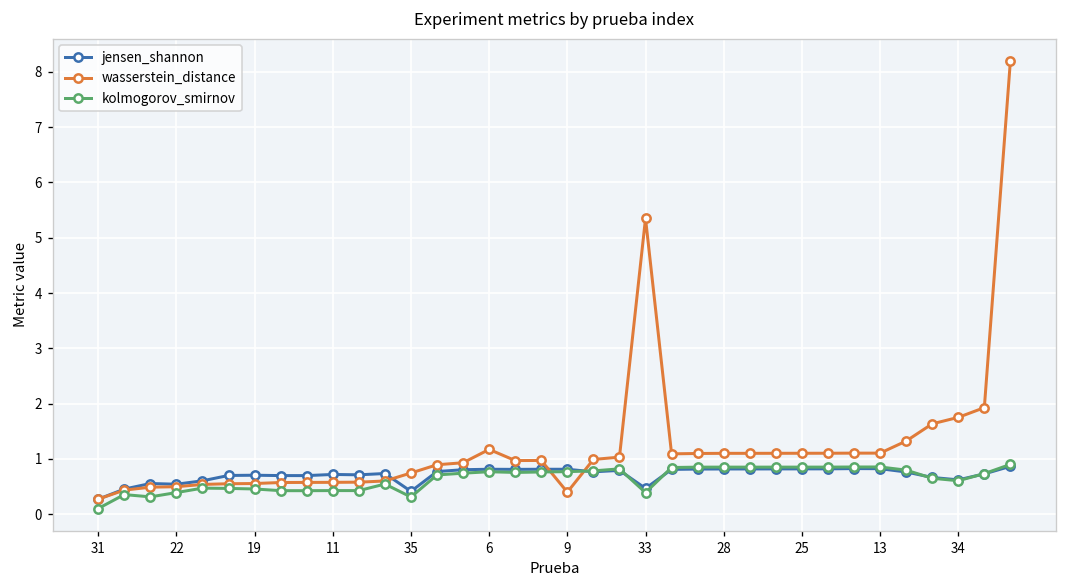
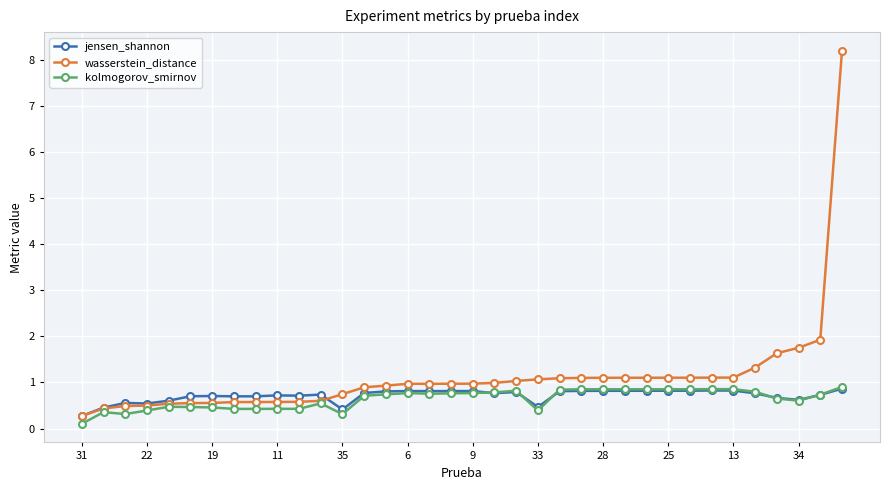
  {
    "jensen_shannon": {
      "33": 0.5
    },
    "wasserstein_distance": {
-     "6": 1.2,
-     "9": 0.4,
-     "33": 5.4
+     "6": 1.0,
+     "9": 1.0,
+     "33": 1.1
    },
    "kolmogorov_smirnov": {
      "33": 0.4
    }
  }
